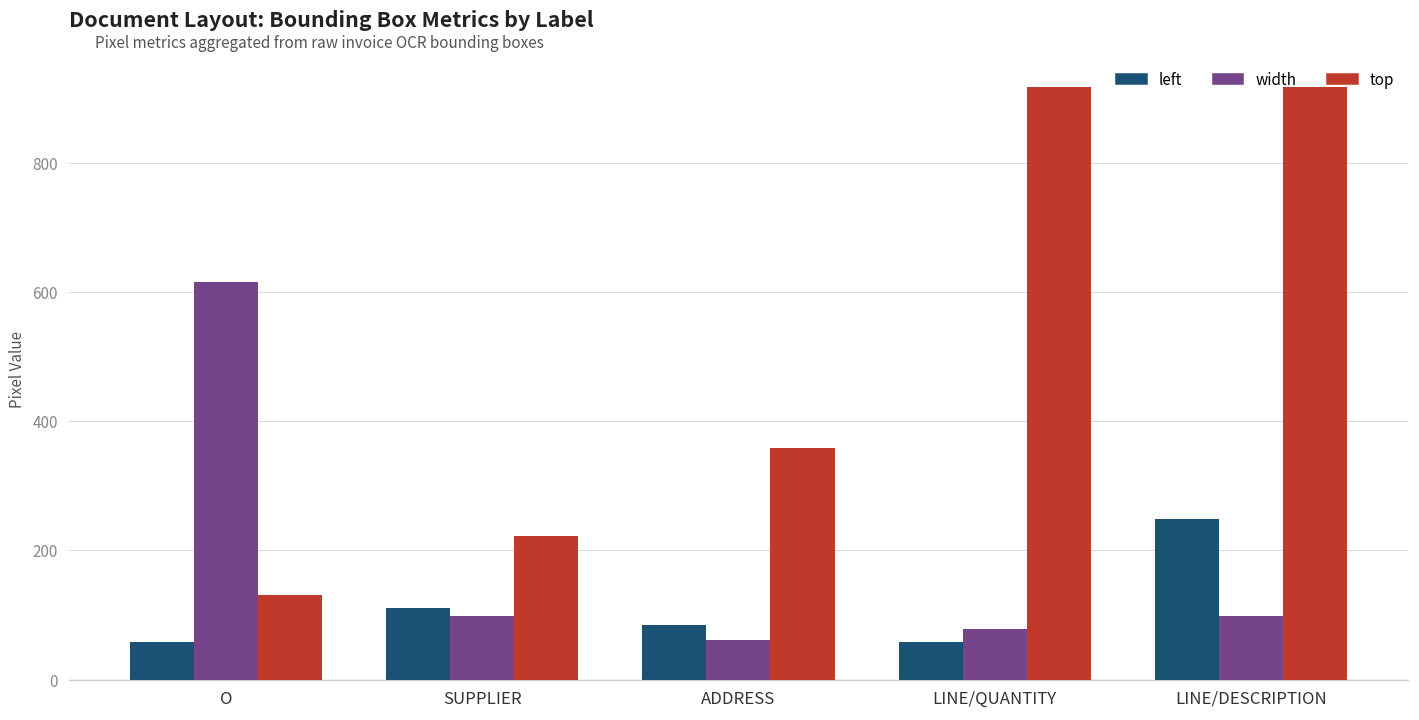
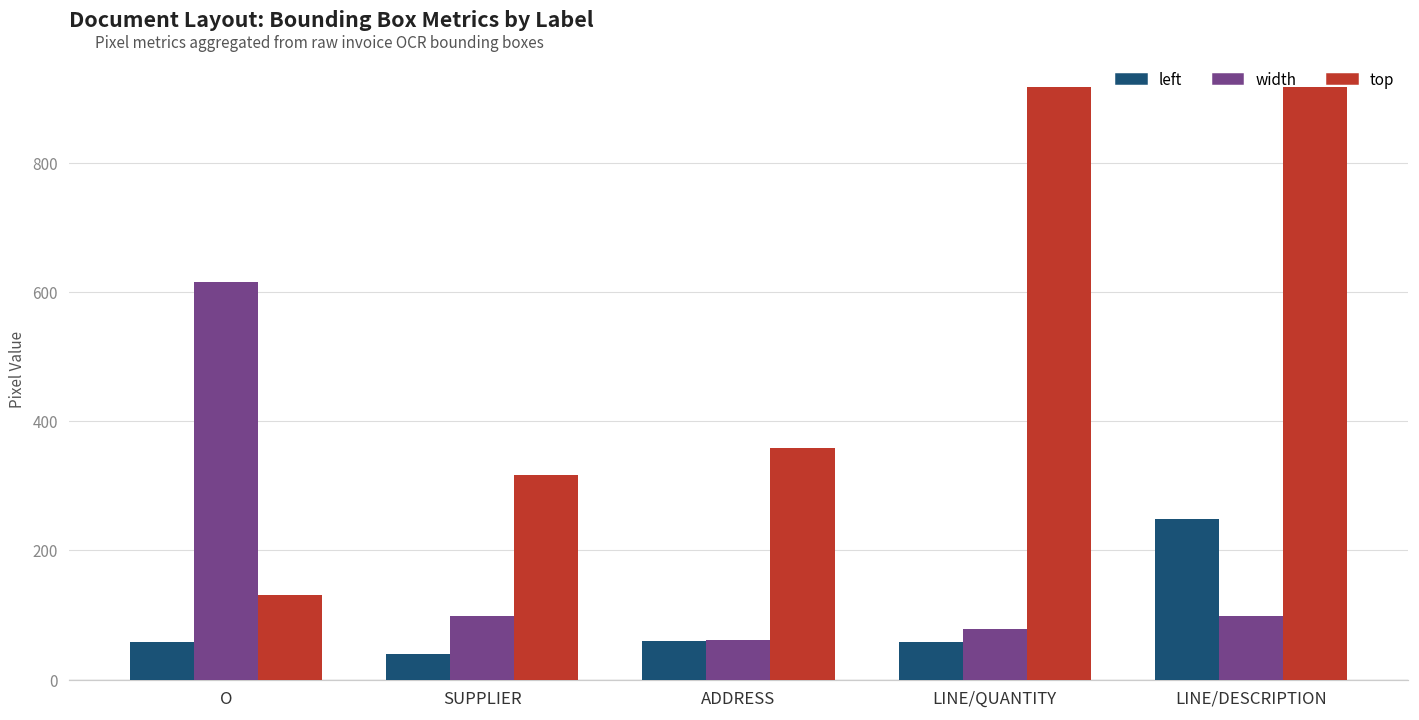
  {
    "left": {
      "O": 60,
-     "SUPPLIER": 110,
-     "ADDRESS": 80,
+     "SUPPLIER": 40,
+     "ADDRESS": 60,
      "LINE/QUANTITY": 60,
      "LINE/DESCRIPTION": 250
    },
    "width": {
      "O": 620,
      "SUPPLIER": 100,
      "ADDRESS": 60,
      "LINE/QUANTITY": 80,
      "LINE/DESCRIPTION": 100
    },
    "top": {
      "O": 130,
-     "SUPPLIER": 220,
+     "SUPPLIER": 320,
      "ADDRESS": 360,
      "LINE/QUANTITY": 920,
      "LINE/DESCRIPTION": 920
    }
  }
